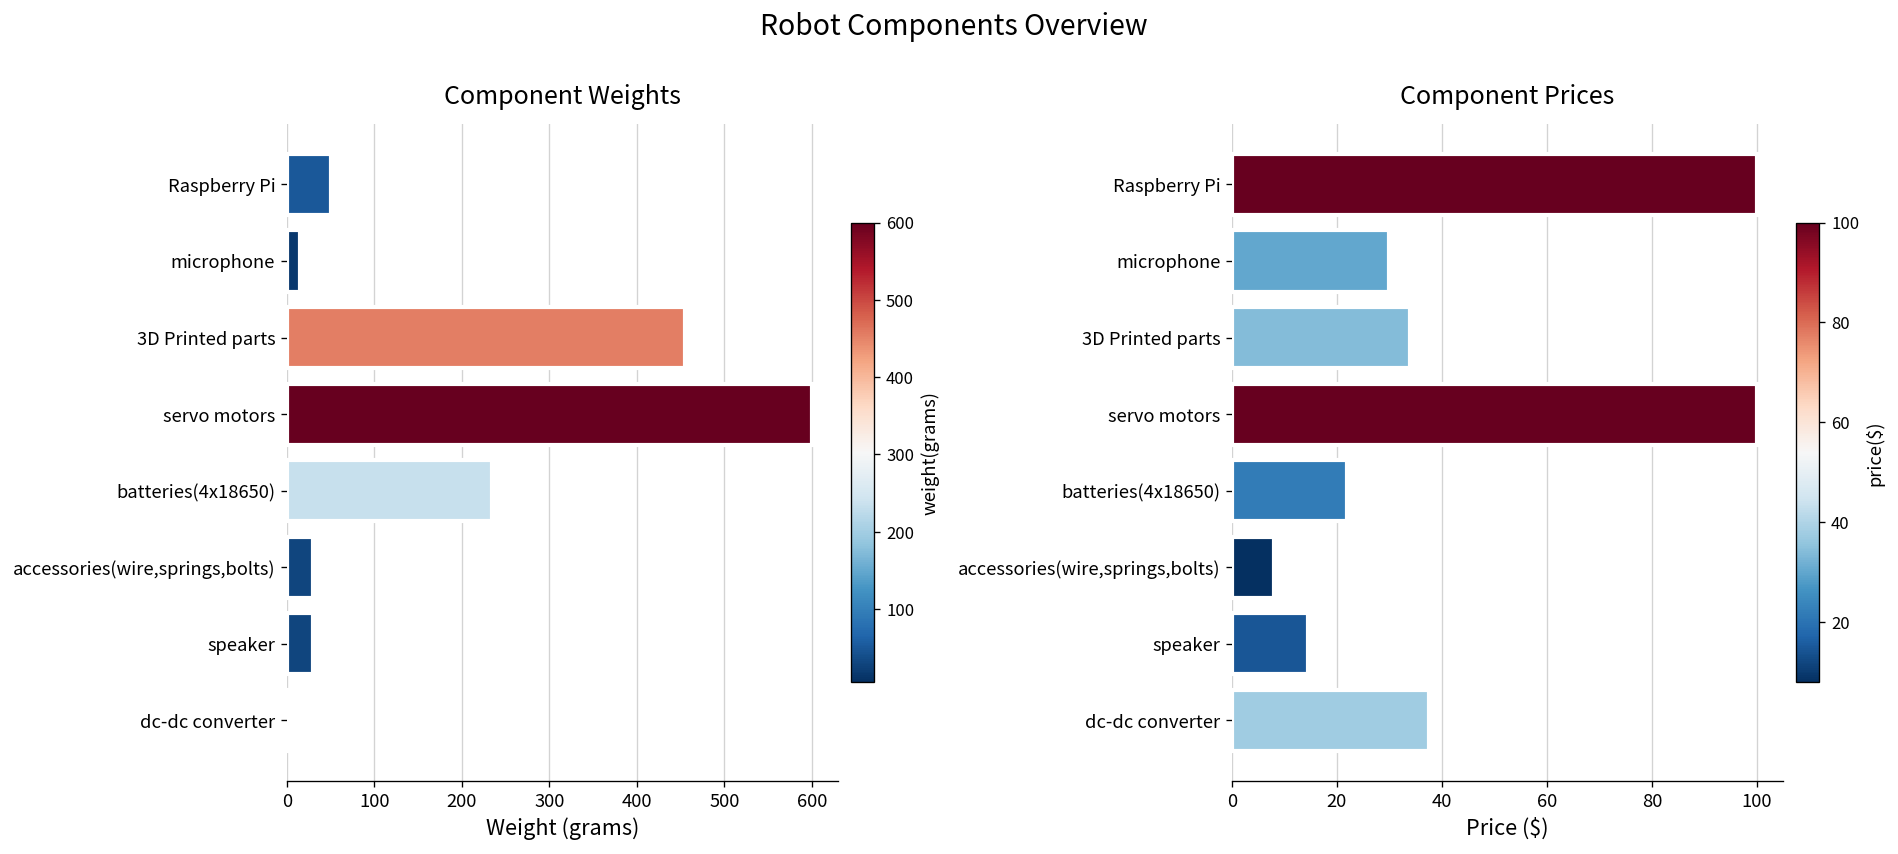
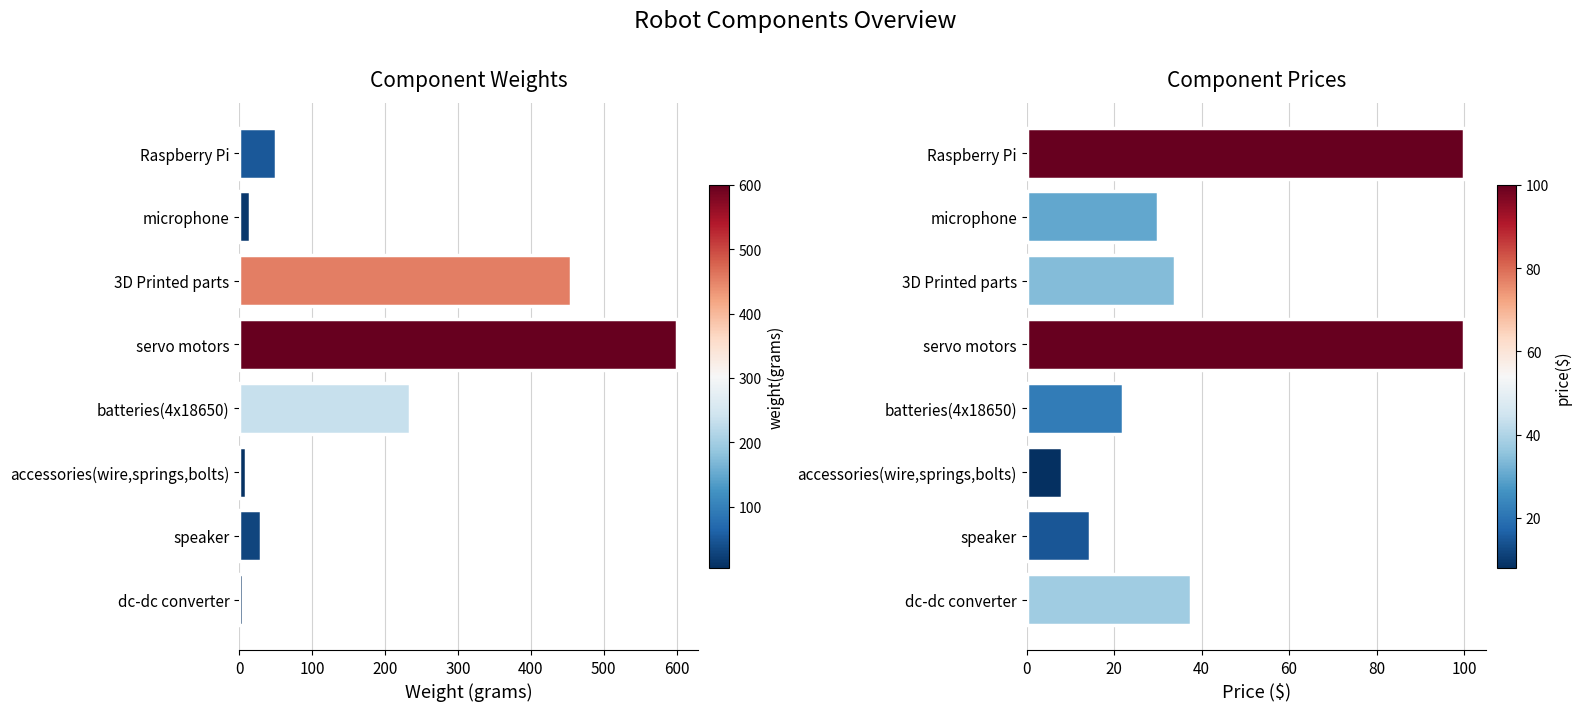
  {
    "Component Weights": {
      "Raspberry Pi": 50,
      "microphone": 20,
      "3D Printed parts": 460,
      "servo motors": 600,
      "batteries(4x18650)": 230,
-     "accessories(wire,springs,bolts)": 30,
+     "accessories(wire,springs,bolts)": 10,
      "speaker": 30,
      "dc-dc converter": 10
    },
    "Component Prices": {
      "Raspberry Pi": 100,
      "microphone": 30,
      "3D Printed parts": 34,
      "servo motors": 100,
      "batteries(4x18650)": 22,
      "accessories(wire,springs,bolts)": 8,
      "speaker": 15,
      "dc-dc converter": 38
    }
  }
